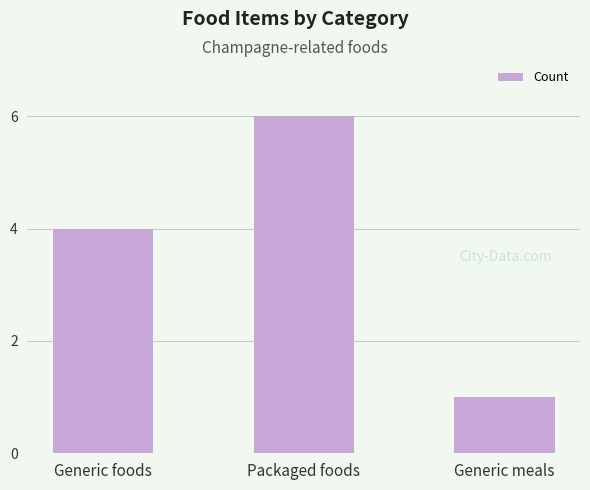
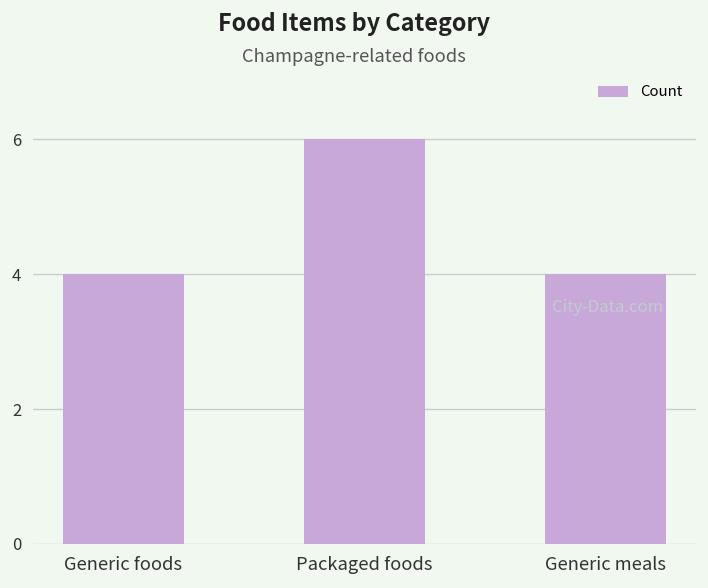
  {
    "Generic foods": 4,
    "Packaged foods": 6,
-   "Generic meals": 1
+   "Generic meals": 4
  }
